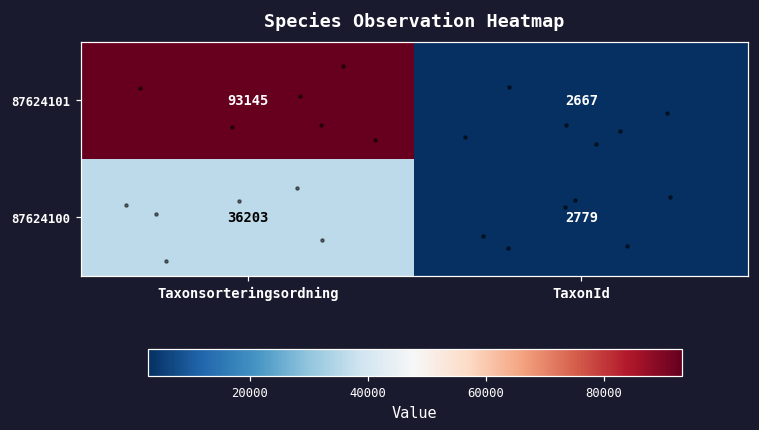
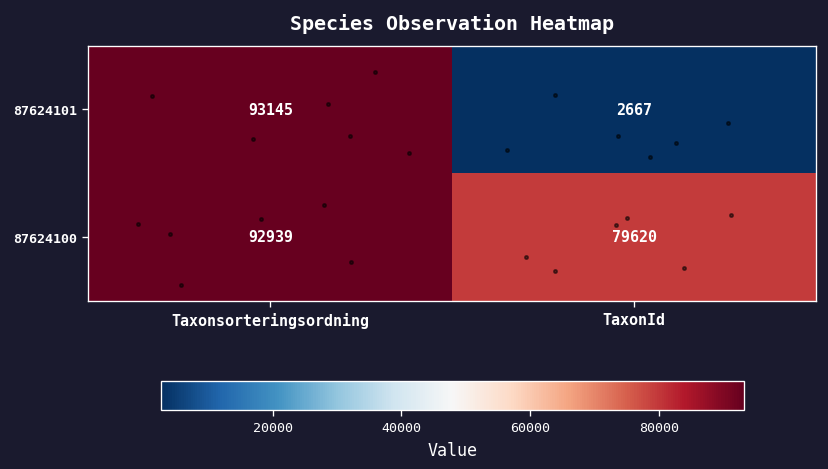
  {
    "87624101": {
      "Taxonsorteringsordning": 93145,
      "TaxonId": 2667
    },
    "87624100": {
-     "Taxonsorteringsordning": 36203,
-     "TaxonId": 2779
+     "Taxonsorteringsordning": 92939,
+     "TaxonId": 79620
    }
  }
